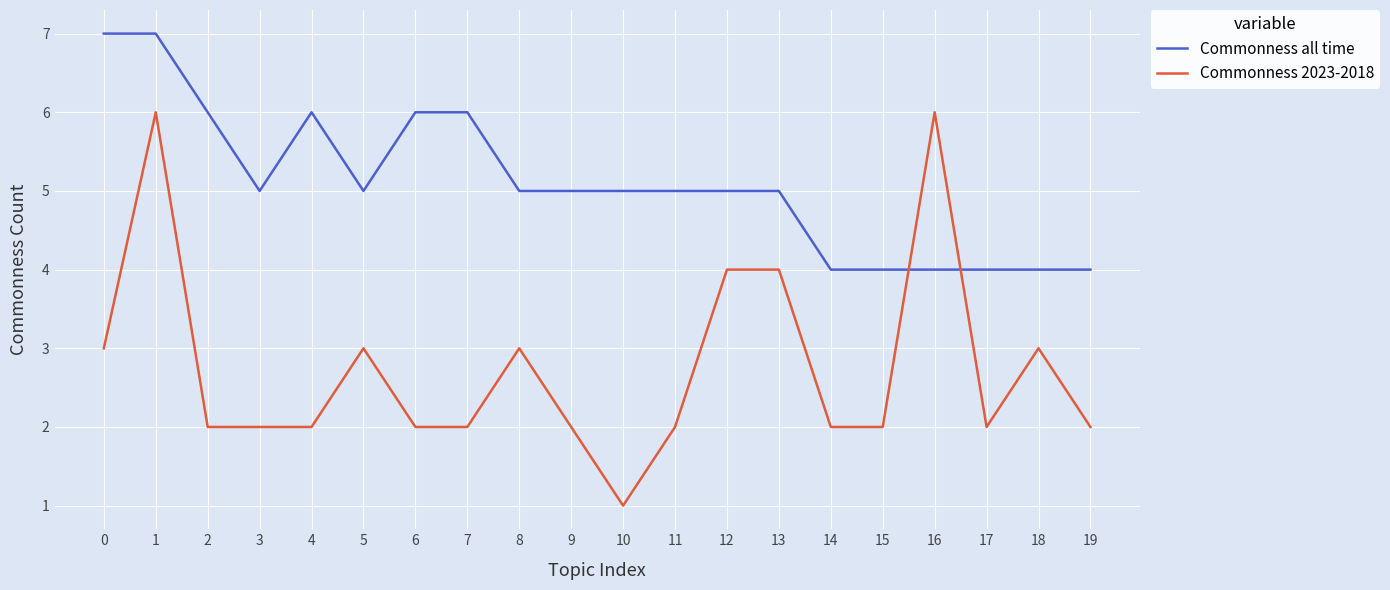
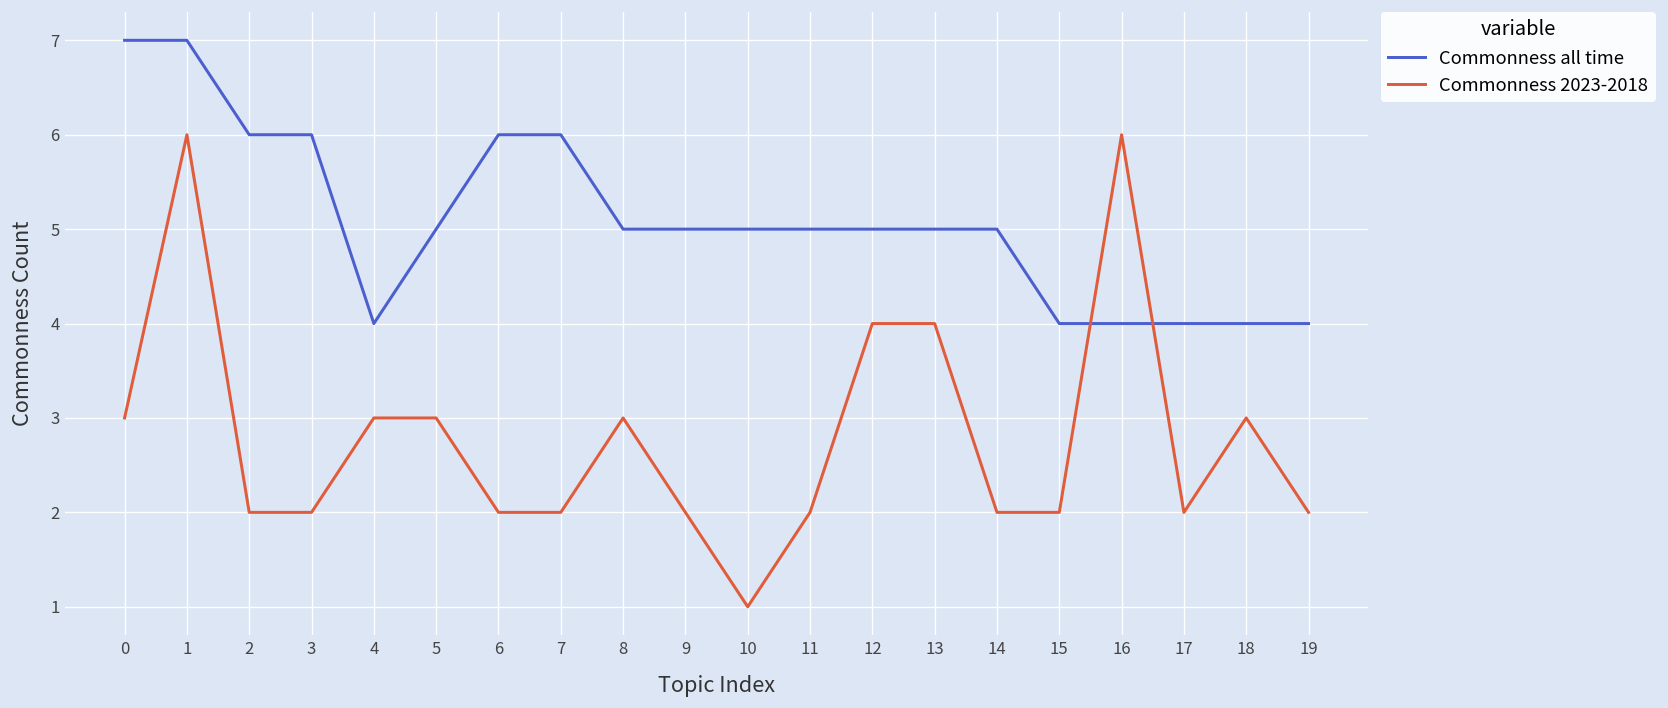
  {
    "Commonness all time": {
      "0": 7,
      "1": 7,
      "2": 6,
-     "3": 5,
-     "4": 6,
+     "3": 6,
+     "4": 4,
      "5": 5,
      "6": 6,
      "7": 6,
      "8": 5,
      "9": 5,
      "10": 5,
      "11": 5,
      "12": 5,
      "13": 5,
-     "14": 4,
+     "14": 5,
      "15": 4,
      "16": 4,
      "17": 4,
      "18": 4,
      "19": 4
    },
    "Commonness 2023-2018": {
      "0": 3,
      "1": 6,
      "2": 2,
      "3": 2,
-     "4": 2,
+     "4": 3,
      "5": 3,
      "6": 2,
      "7": 2,
      "8": 3,
      "9": 2,
      "10": 1,
      "11": 2,
      "12": 4,
      "13": 4,
      "14": 2,
      "15": 2,
      "16": 6,
      "17": 2,
      "18": 3,
      "19": 2
    }
  }
